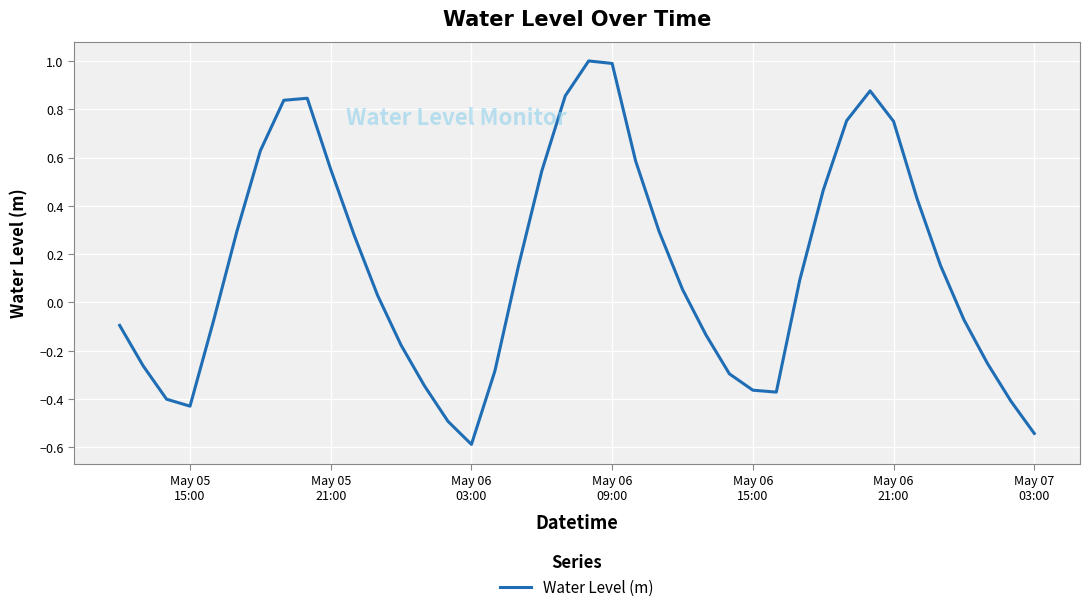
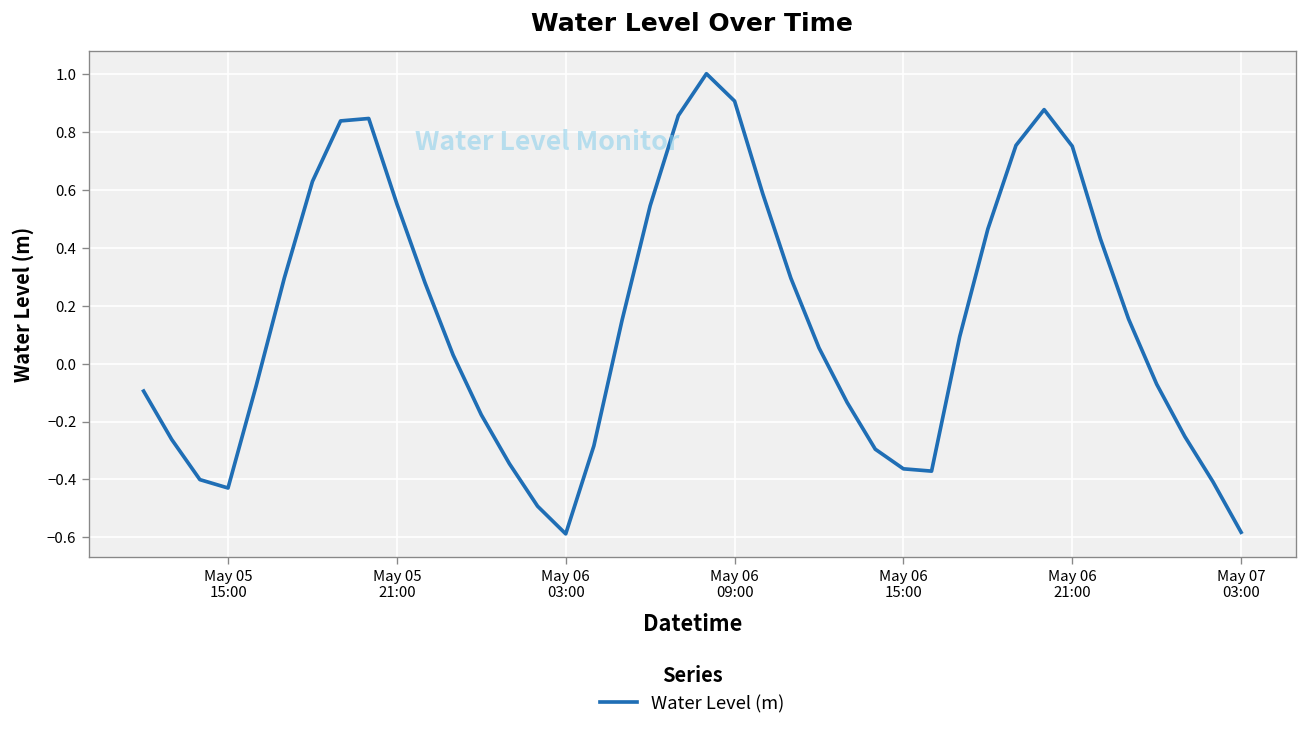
  {
    "May 05 15:00": -0.43,
    "May 05 21:00": 0.55,
    "May 06 03:00": -0.59,
-   "May 06 09:00": 0.99,
+   "May 06 09:00": 0.91,
    "May 06 15:00": -0.36,
    "May 06 21:00": 0.75,
-   "May 07 03:00": -0.54
+   "May 07 03:00": -0.58
  }
